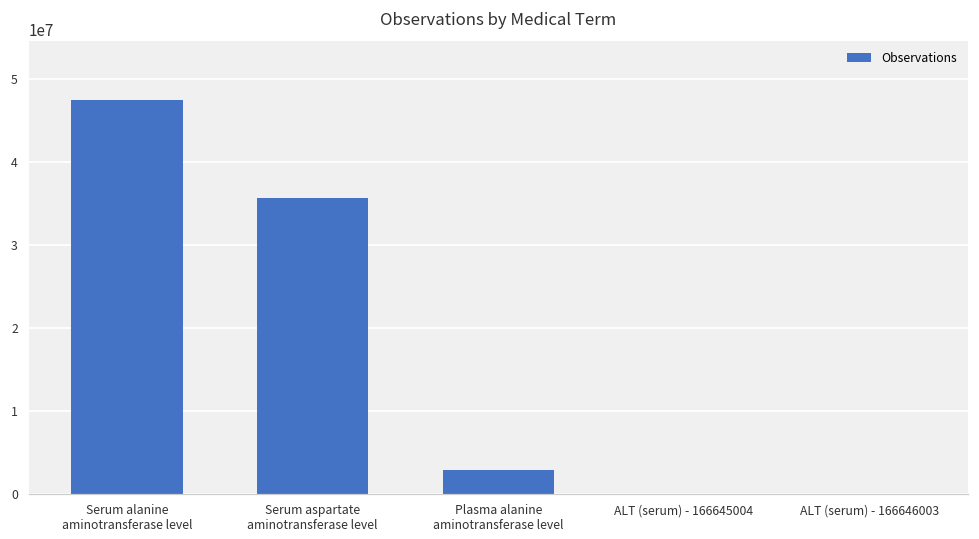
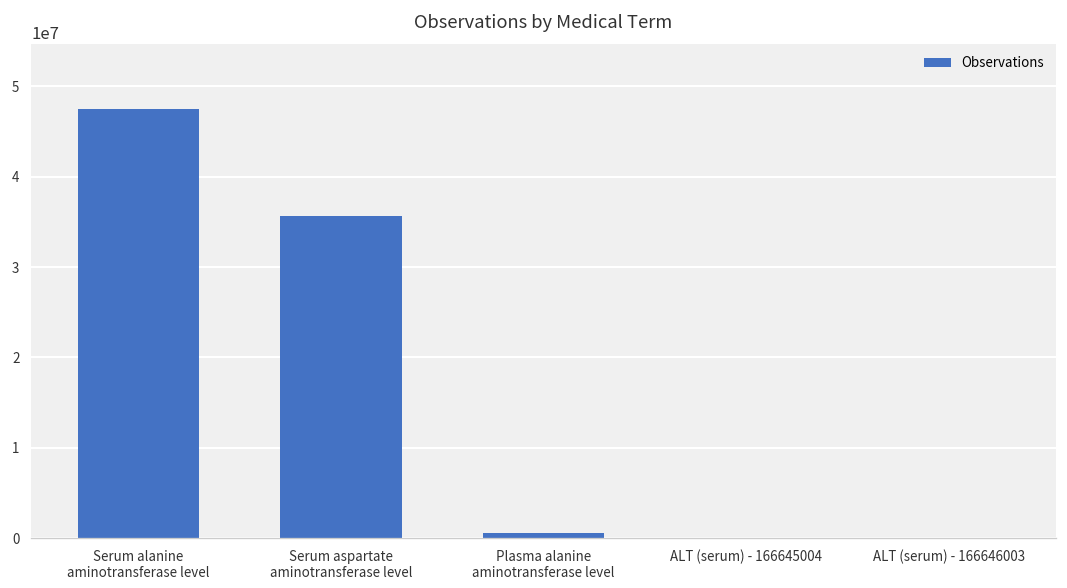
  {
    "Serum alanine aminotransferase level": 47000000,
    "Serum aspartate aminotransferase level": 36000000,
-   "Plasma alanine aminotransferase level": 3000000
+   "Plasma alanine aminotransferase level": 1000000
  }
